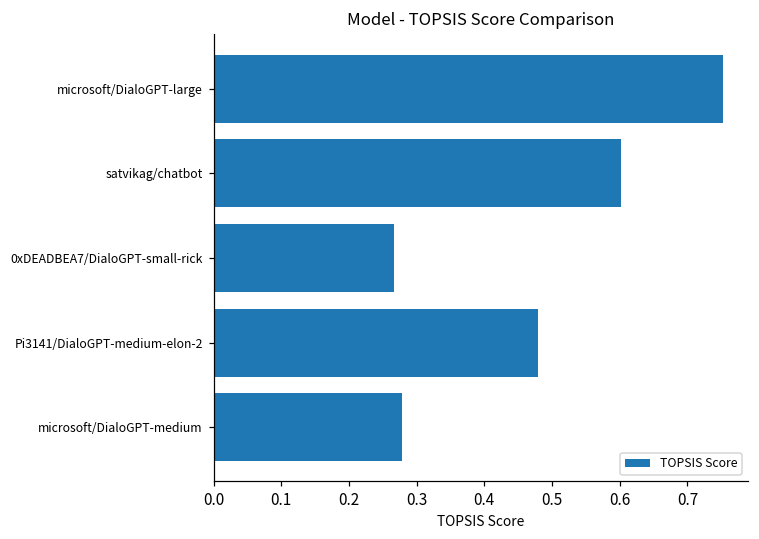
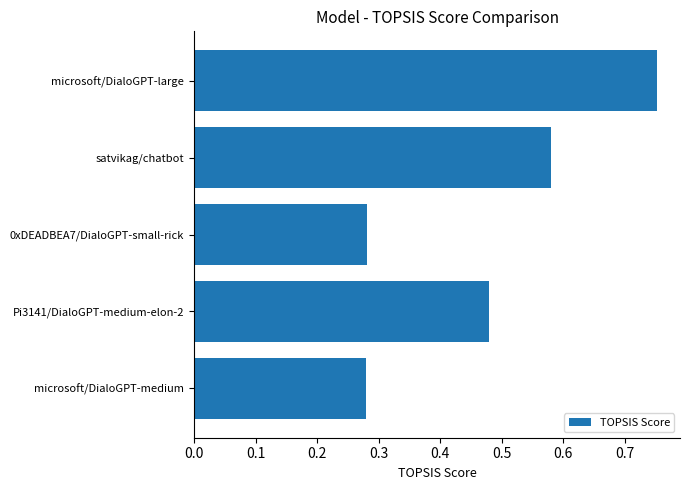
  {
    "microsoft/DialoGPT-large": 0.75,
-   "satvikag/chatbot": 0.60,
-   "0xDEADBEA7/DialoGPT-small-rick": 0.27,
+   "satvikag/chatbot": 0.58,
+   "0xDEADBEA7/DialoGPT-small-rick": 0.28,
    "Pi3141/DialoGPT-medium-elon-2": 0.48,
    "microsoft/DialoGPT-medium": 0.28
  }
